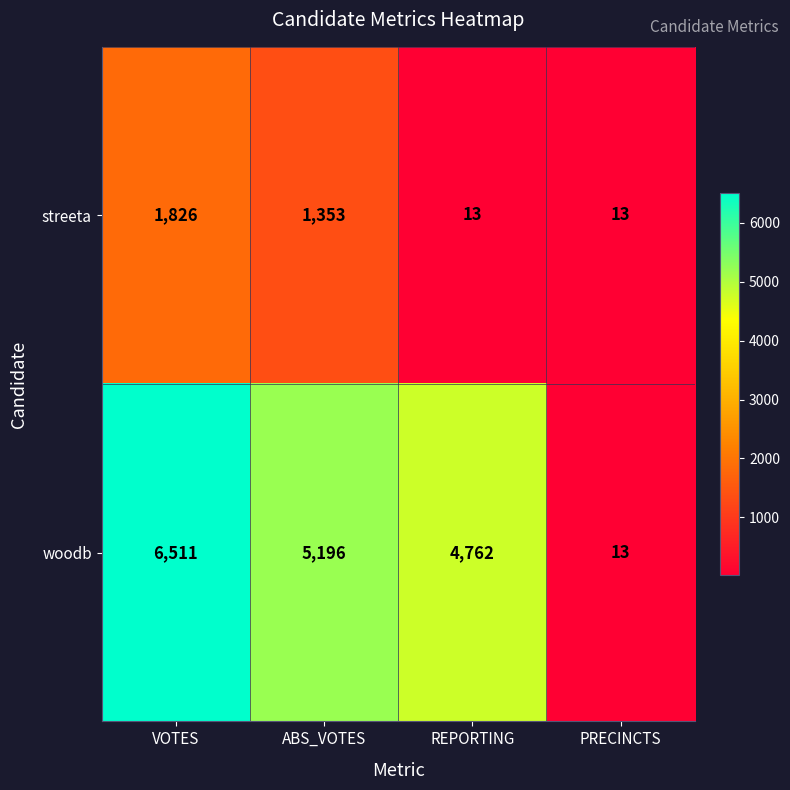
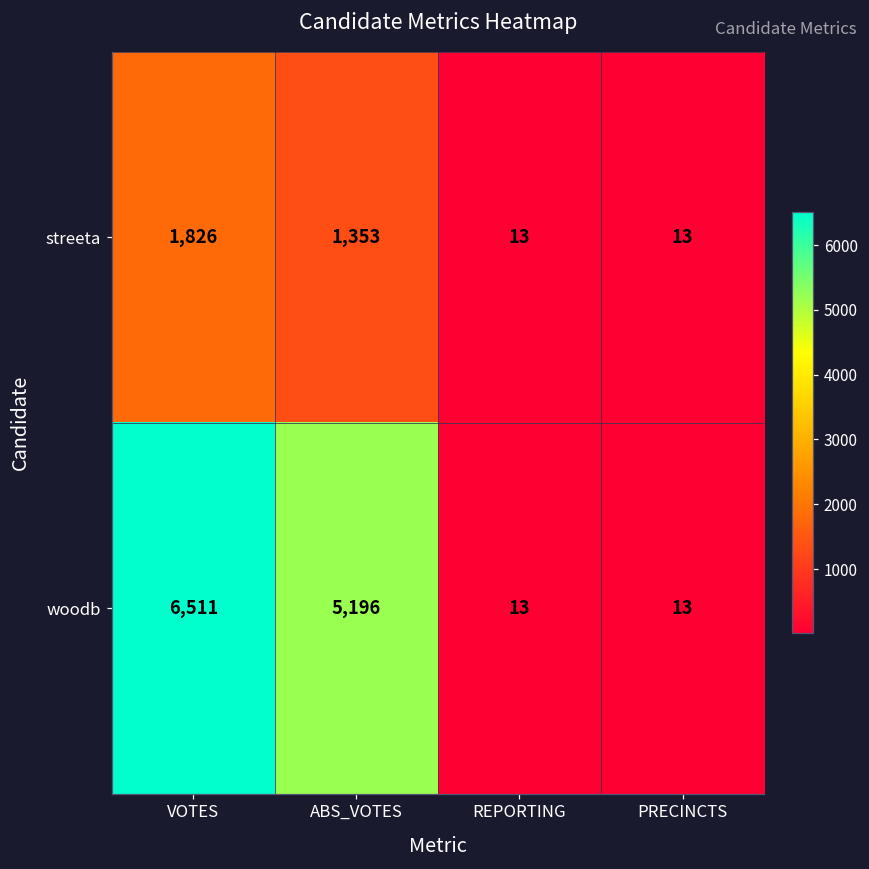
  {
    "streeta": {
      "VOTES": "1,826",
      "ABS_VOTES": "1,353",
      "REPORTING": "13",
      "PRECINCTS": "13"
    },
    "woodb": {
      "VOTES": "6,511",
      "ABS_VOTES": "5,196",
-     "REPORTING": "4,762",
+     "REPORTING": "13",
      "PRECINCTS": "13"
    }
  }
